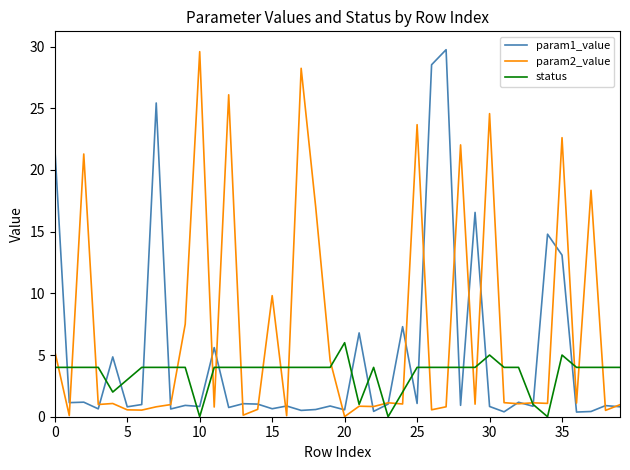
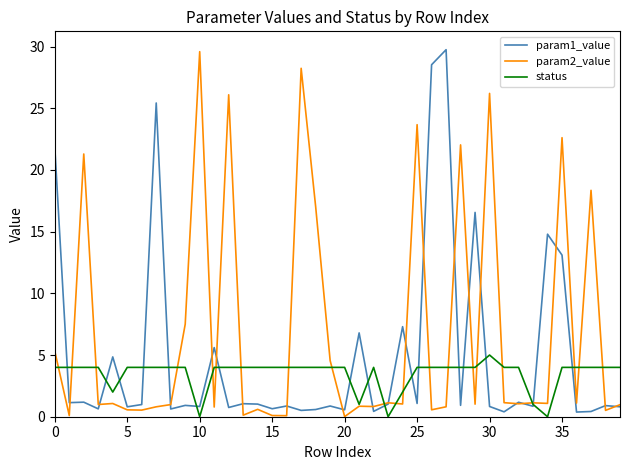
  {
    "param1_value": {
      "0": 21.9,
      "5": 0.8,
      "10": 0.8,
      "15": 0.6,
      "20": 0.6,
      "25": 1.1,
      "30": 0.8,
      "35": 13.1
    },
    "param2_value": {
      "0": 5.3,
      "5": 0.6,
      "10": 29.6,
-     "15": 9.8,
+     "15": 0.1,
      "20": 0.0,
      "25": 23.7,
-     "30": 24.6,
+     "30": 26.2,
      "35": 22.6
    },
    "status": {
      "0": 4,
-     "5": 3,
+     "5": 4,
      "10": 0,
      "15": 4,
-     "20": 6,
+     "20": 4,
      "25": 4,
      "30": 5,
-     "35": 5
+     "35": 4
    }
  }
